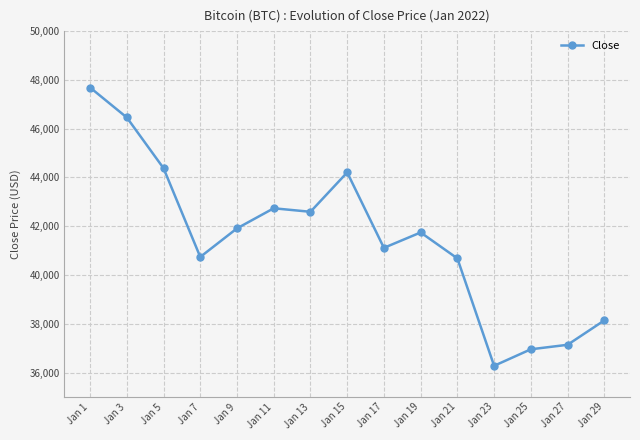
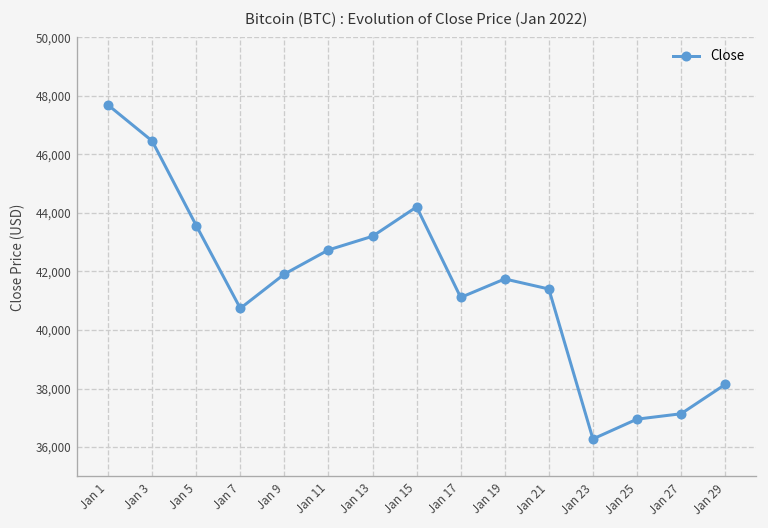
  {
    "Jan 1": "47,700",
    "Jan 3": "46,500",
-   "Jan 5": "44,400",
+   "Jan 5": "43,600",
    "Jan 7": "40,700",
    "Jan 9": "41,900",
    "Jan 11": "42,700",
-   "Jan 13": "42,600",
+   "Jan 13": "43,200",
    "Jan 15": "44,200",
    "Jan 17": "41,100",
    "Jan 19": "41,700",
-   "Jan 21": "40,700",
+   "Jan 21": "41,400",
    "Jan 23": "36,300",
    "Jan 25": "37,000",
    "Jan 27": "37,100",
    "Jan 29": "38,100"
  }
